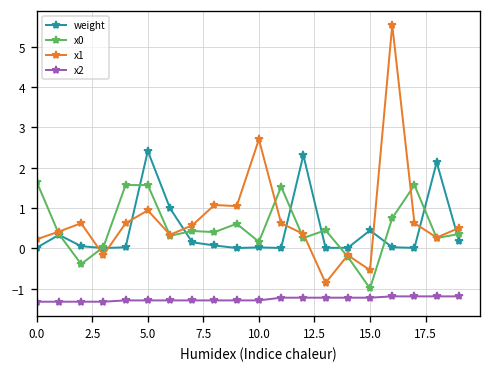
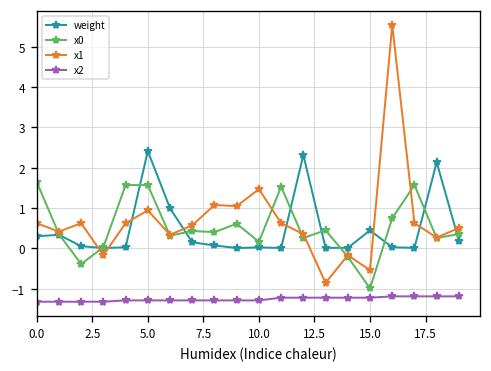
  {
    "weight": {
-     "0.0": 0.0,
+     "0.0": 0.3,
      "5.0": 2.4,
      "10.0": 0.0,
      "15.0": 0.4
    },
    "x0": {
      "0.0": 1.6,
      "5.0": 1.6,
      "10.0": 0.2,
      "15.0": -1.0
    },
    "x1": {
-     "0.0": 0.2,
+     "0.0": 0.6,
      "5.0": 0.9,
-     "10.0": 2.7,
+     "10.0": 1.5,
      "15.0": -0.5
    },
    "x2": {
      "0.0": -1.3,
      "5.0": -1.3,
      "10.0": -1.3,
      "15.0": -1.2
    }
  }
